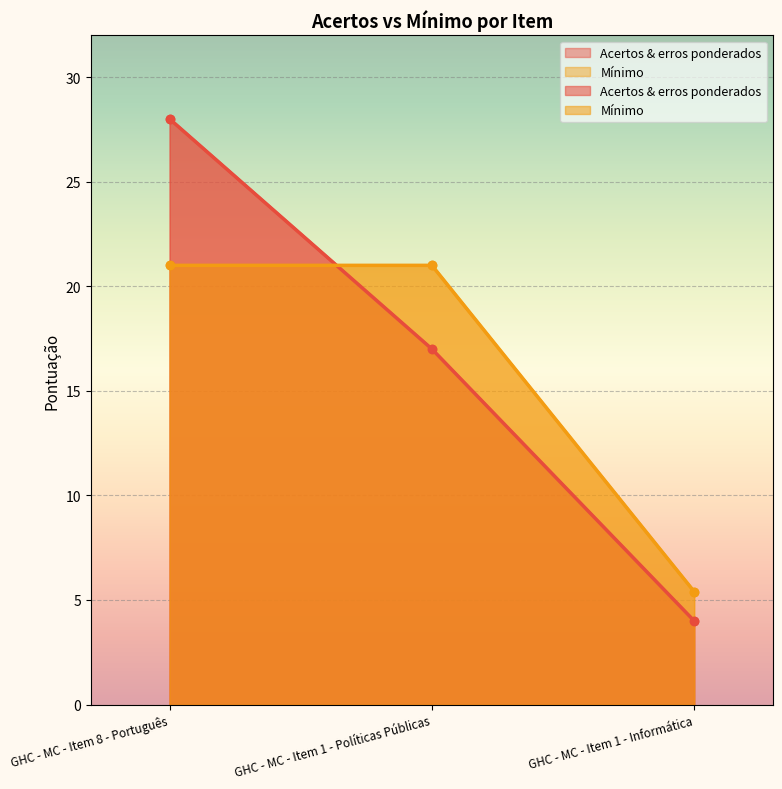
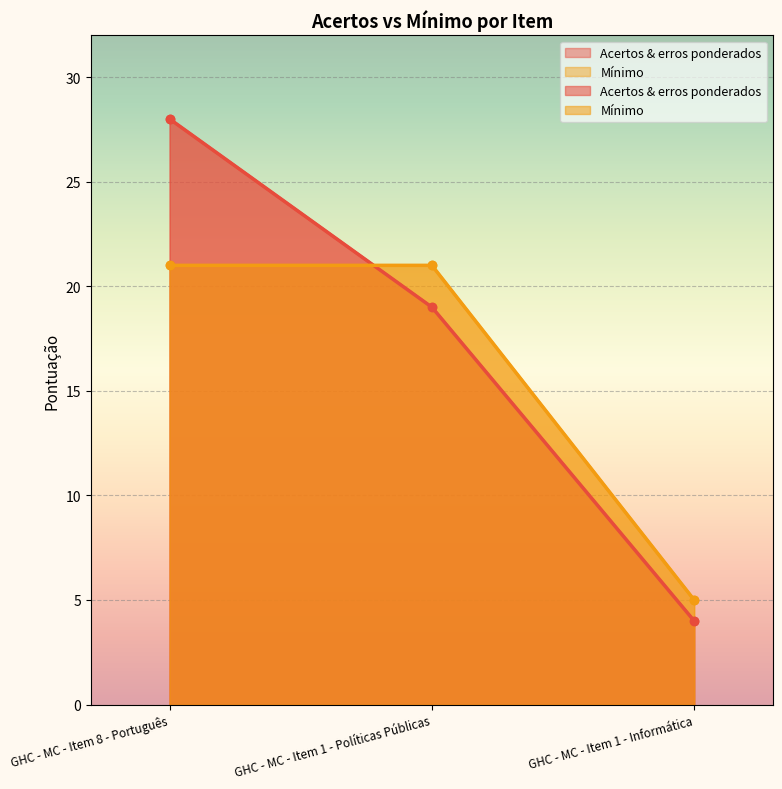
  {
    "Acertos & erros ponderados": {
      "GHC - MC - Item 8 - Português": 28,
-     "GHC - MC - Item 1 - Políticas Públicas": 17,
+     "GHC - MC - Item 1 - Políticas Públicas": 19,
      "GHC - MC - Item 1 - Informática": 4
    },
    "Mínimo": {
      "GHC - MC - Item 8 - Português": 21.0,
      "GHC - MC - Item 1 - Políticas Públicas": 21.0,
-     "GHC - MC - Item 1 - Informática": 5.4
+     "GHC - MC - Item 1 - Informática": 5.0
    }
  }
